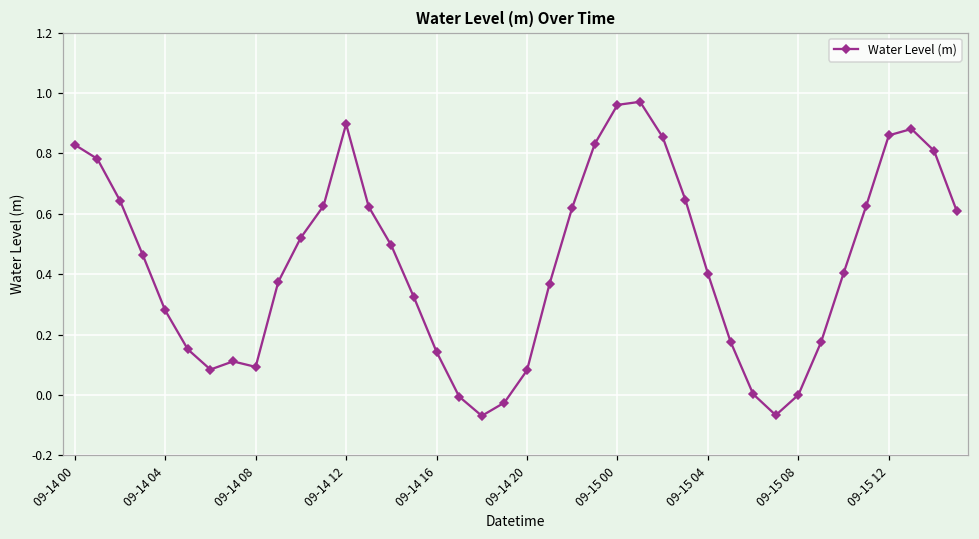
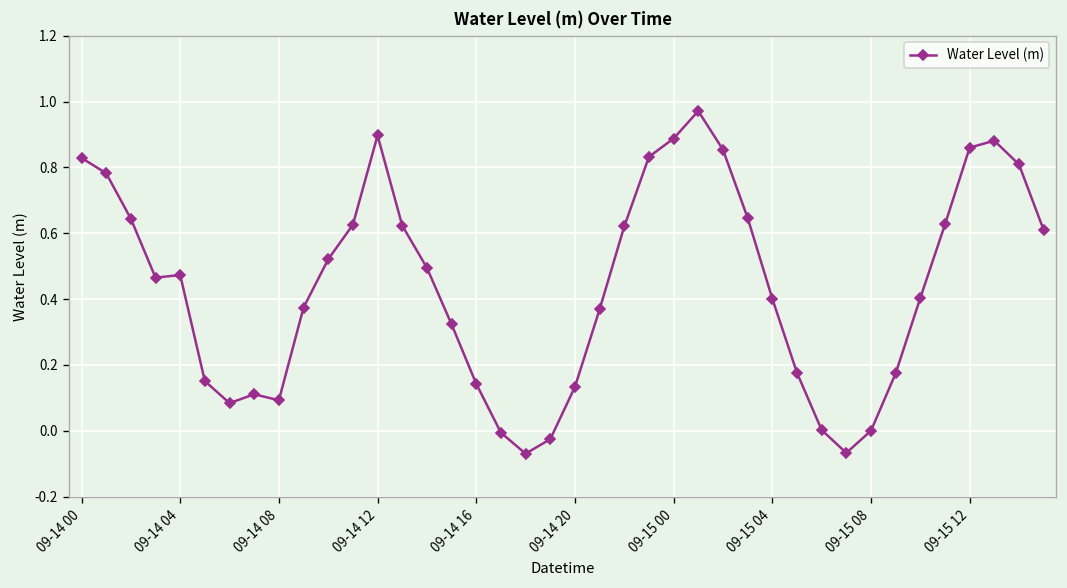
  {
    "09-14 00": 0.83,
-   "09-14 04": 0.28,
+   "09-14 04": 0.47,
    "09-14 08": 0.09,
    "09-14 12": 0.90,
    "09-14 16": 0.14,
-   "09-14 20": 0.08,
-   "09-15 00": 0.96,
+   "09-14 20": 0.13,
+   "09-15 00": 0.89,
    "09-15 04": 0.40,
    "09-15 08": 0.00,
    "09-15 12": 0.86
  }
